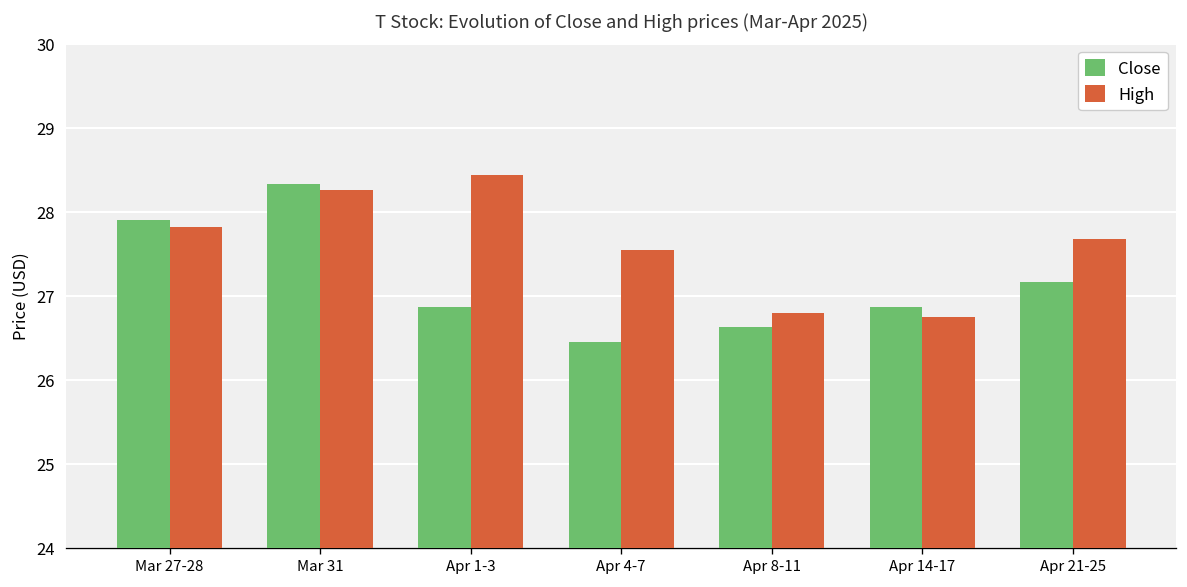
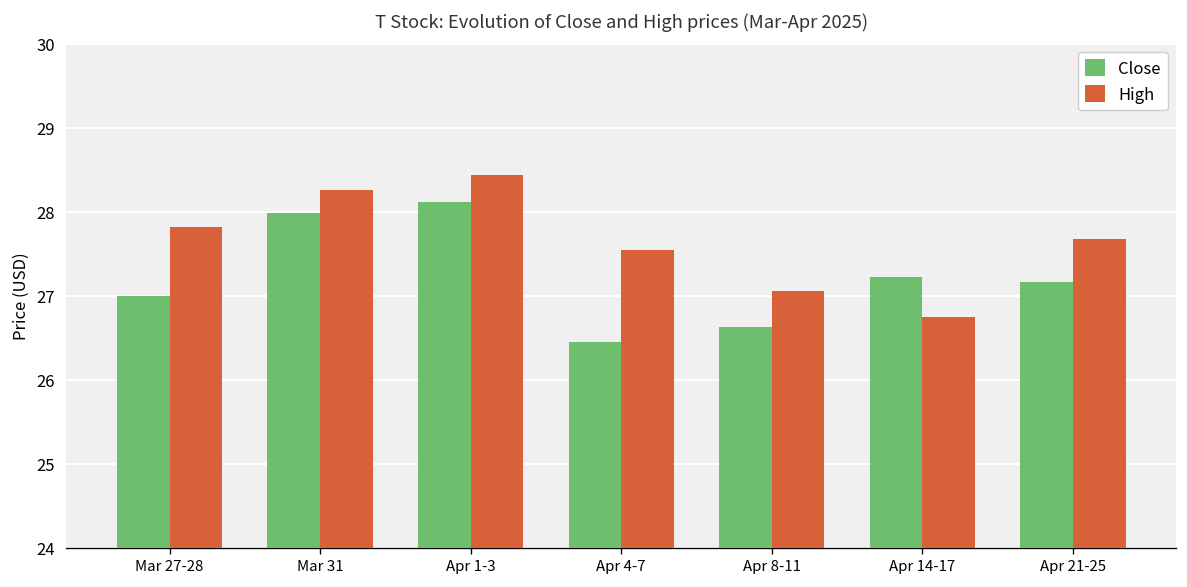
  {
    "Close": {
-     "Mar 27-28": 27.9,
-     "Mar 31": 28.3,
-     "Apr 1-3": 26.9,
+     "Mar 27-28": 27.0,
+     "Mar 31": 28.0,
+     "Apr 1-3": 28.1,
      "Apr 4-7": 26.5,
      "Apr 8-11": 26.6,
-     "Apr 14-17": 26.9,
+     "Apr 14-17": 27.2,
      "Apr 21-25": 27.2
    },
    "High": {
      "Mar 27-28": 27.8,
      "Mar 31": 28.3,
      "Apr 1-3": 28.4,
      "Apr 4-7": 27.5,
-     "Apr 8-11": 26.8,
+     "Apr 8-11": 27.1,
      "Apr 14-17": 26.8,
      "Apr 21-25": 27.7
    }
  }
